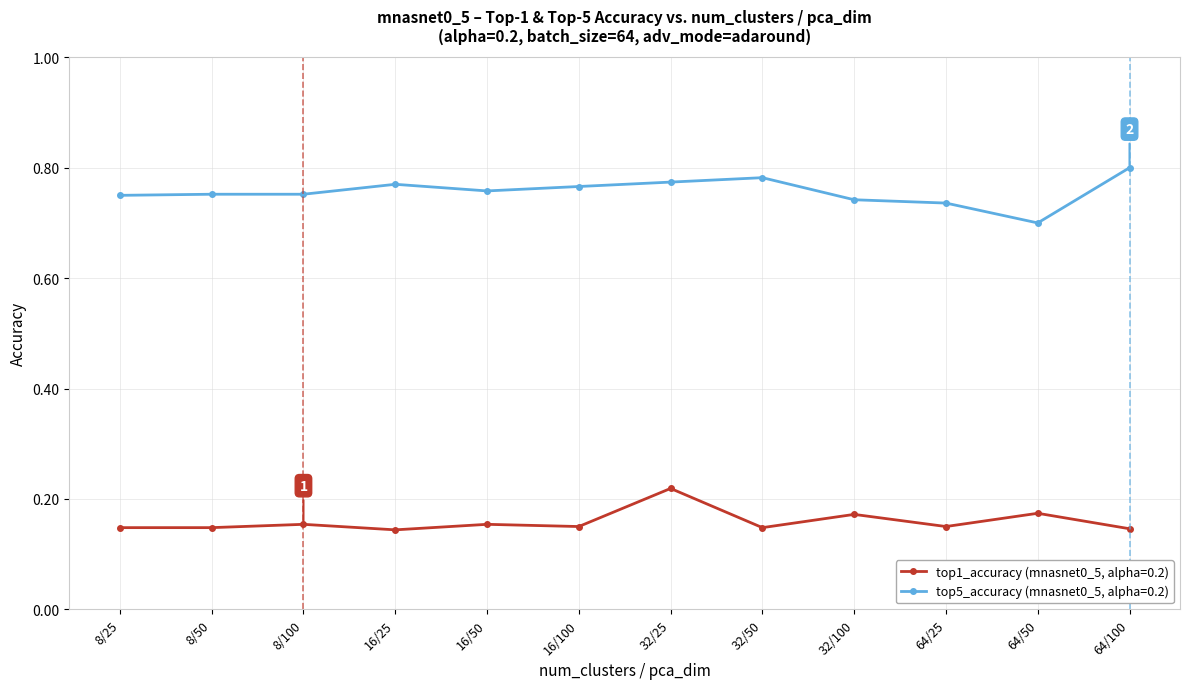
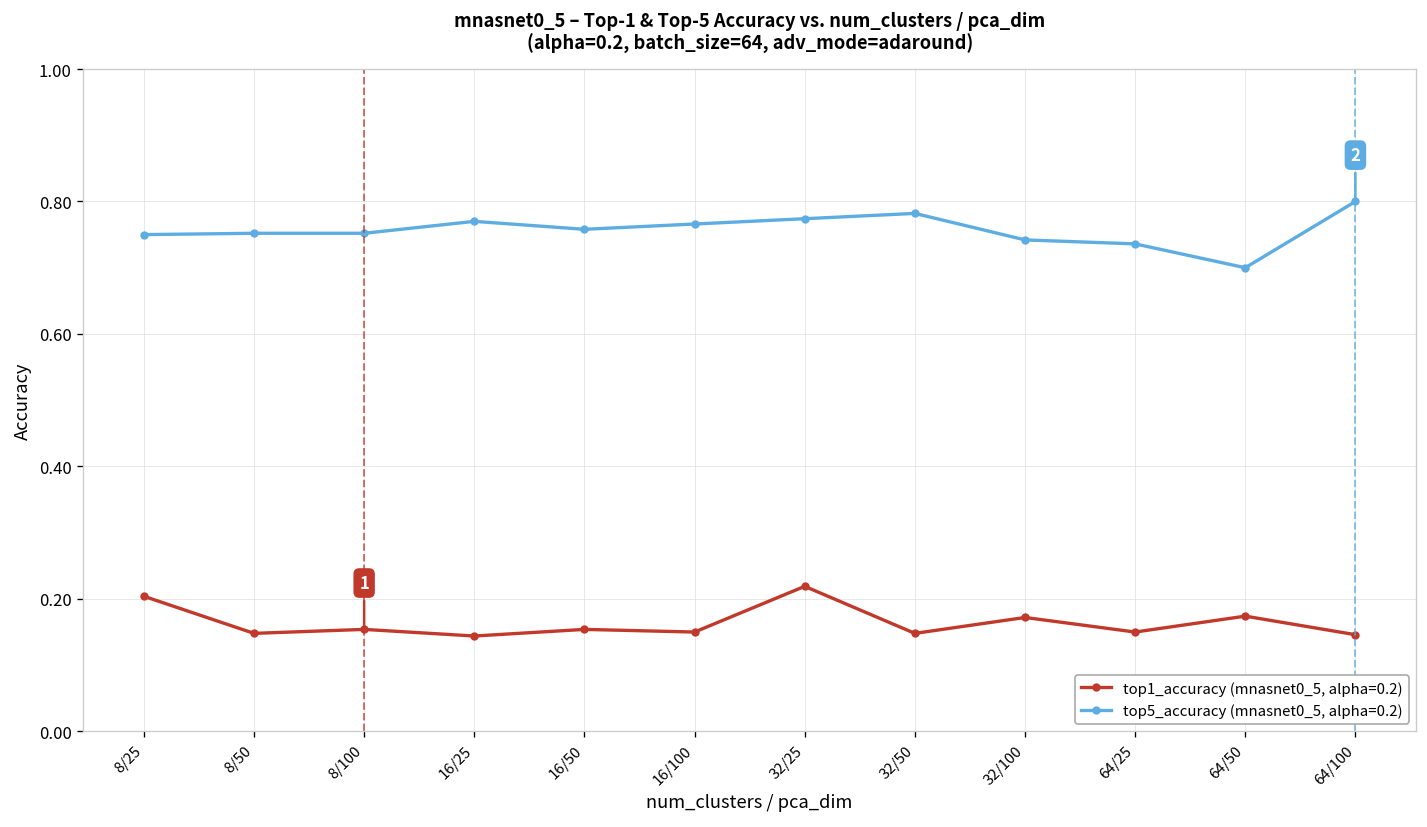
  {
    "top1_accuracy (mnasnet0_5, alpha=0.2)": {
-     "8/25": 0.15,
+     "8/25": 0.20,
      "8/50": 0.15,
      "16/25": 0.14,
      "16/50": 0.15,
      "16/100": 0.15,
      "32/25": 0.22,
      "32/50": 0.15,
      "32/100": 0.17,
      "64/25": 0.15,
      "64/50": 0.17,
      "64/100": 0.15
    },
    "top5_accuracy (mnasnet0_5, alpha=0.2)": {
      "8/25": 0.75,
      "8/50": 0.75,
      "8/100": 0.75,
      "16/25": 0.77,
      "16/50": 0.76,
      "16/100": 0.77,
      "32/25": 0.77,
      "32/50": 0.78,
      "32/100": 0.74,
      "64/25": 0.74,
      "64/50": 0.70
    }
  }
